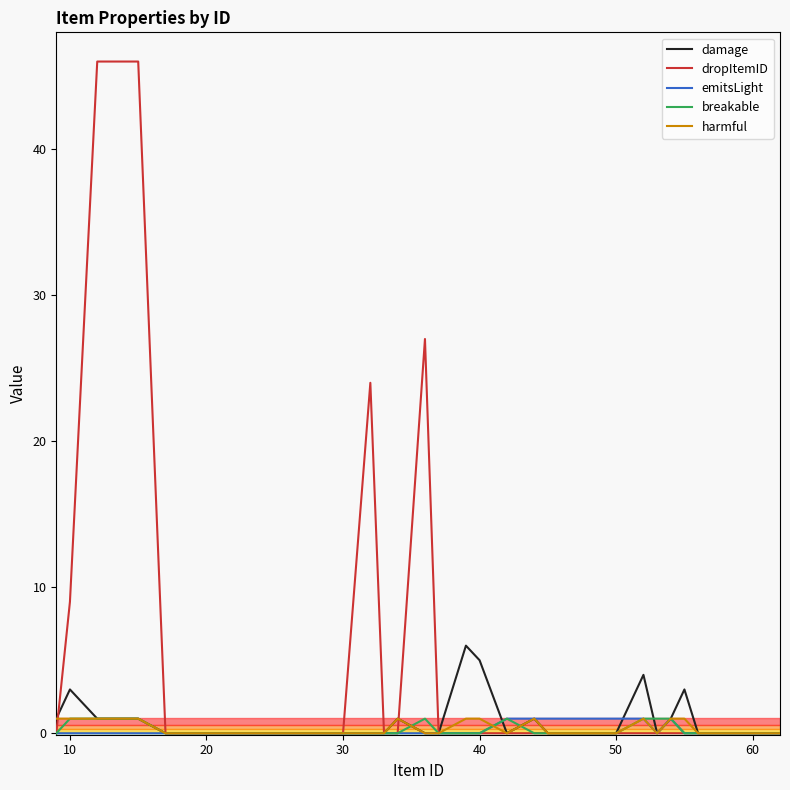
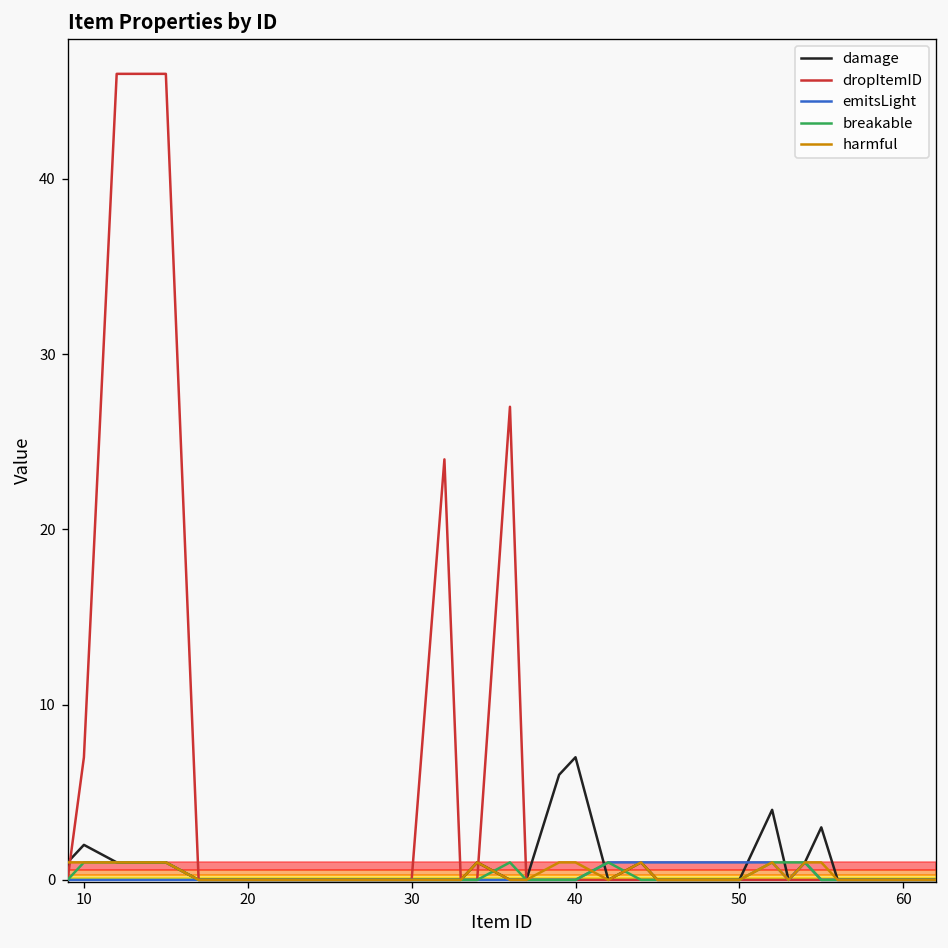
  {
    "damage": {
-     "10": 3,
-     "40": 5
+     "10": 2,
+     "40": 7
    },
    "dropItemID": {
-     "10": 9
+     "10": 7
    },
    "emitsLight": {
      "10": 0,
      "50": 1
    },
    "harmful": {
      "40": 1
    }
  }
